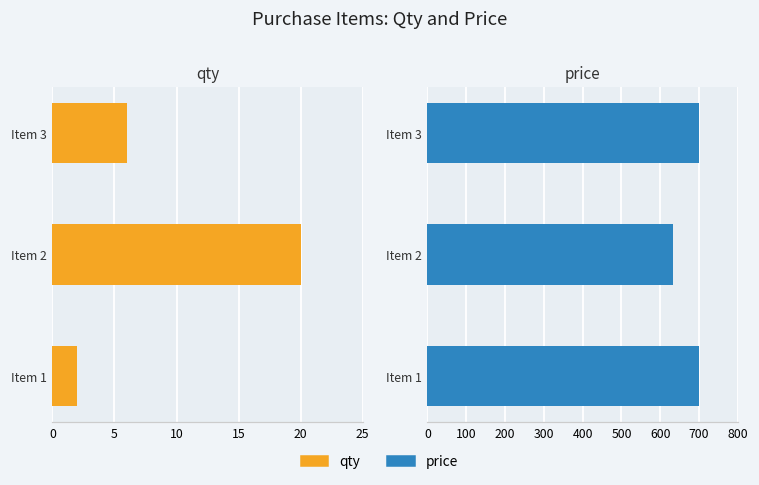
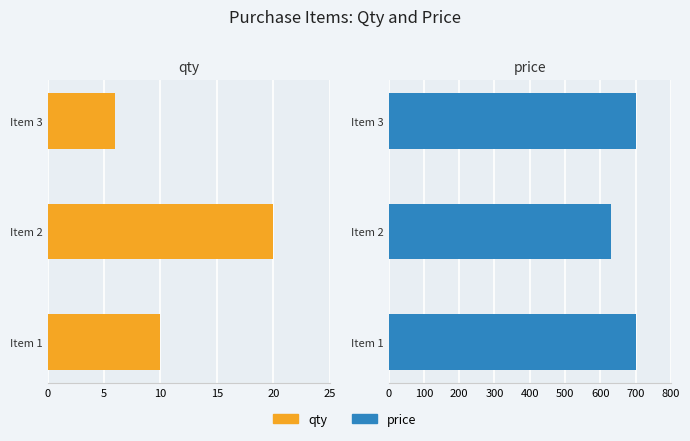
  {
    "qty": {
      "Item 3": 6,
      "Item 2": 20,
-     "Item 1": 2
+     "Item 1": 10
    },
    "price": {
      "Item 3": 700,
      "Item 2": 630,
      "Item 1": 700
    }
  }
